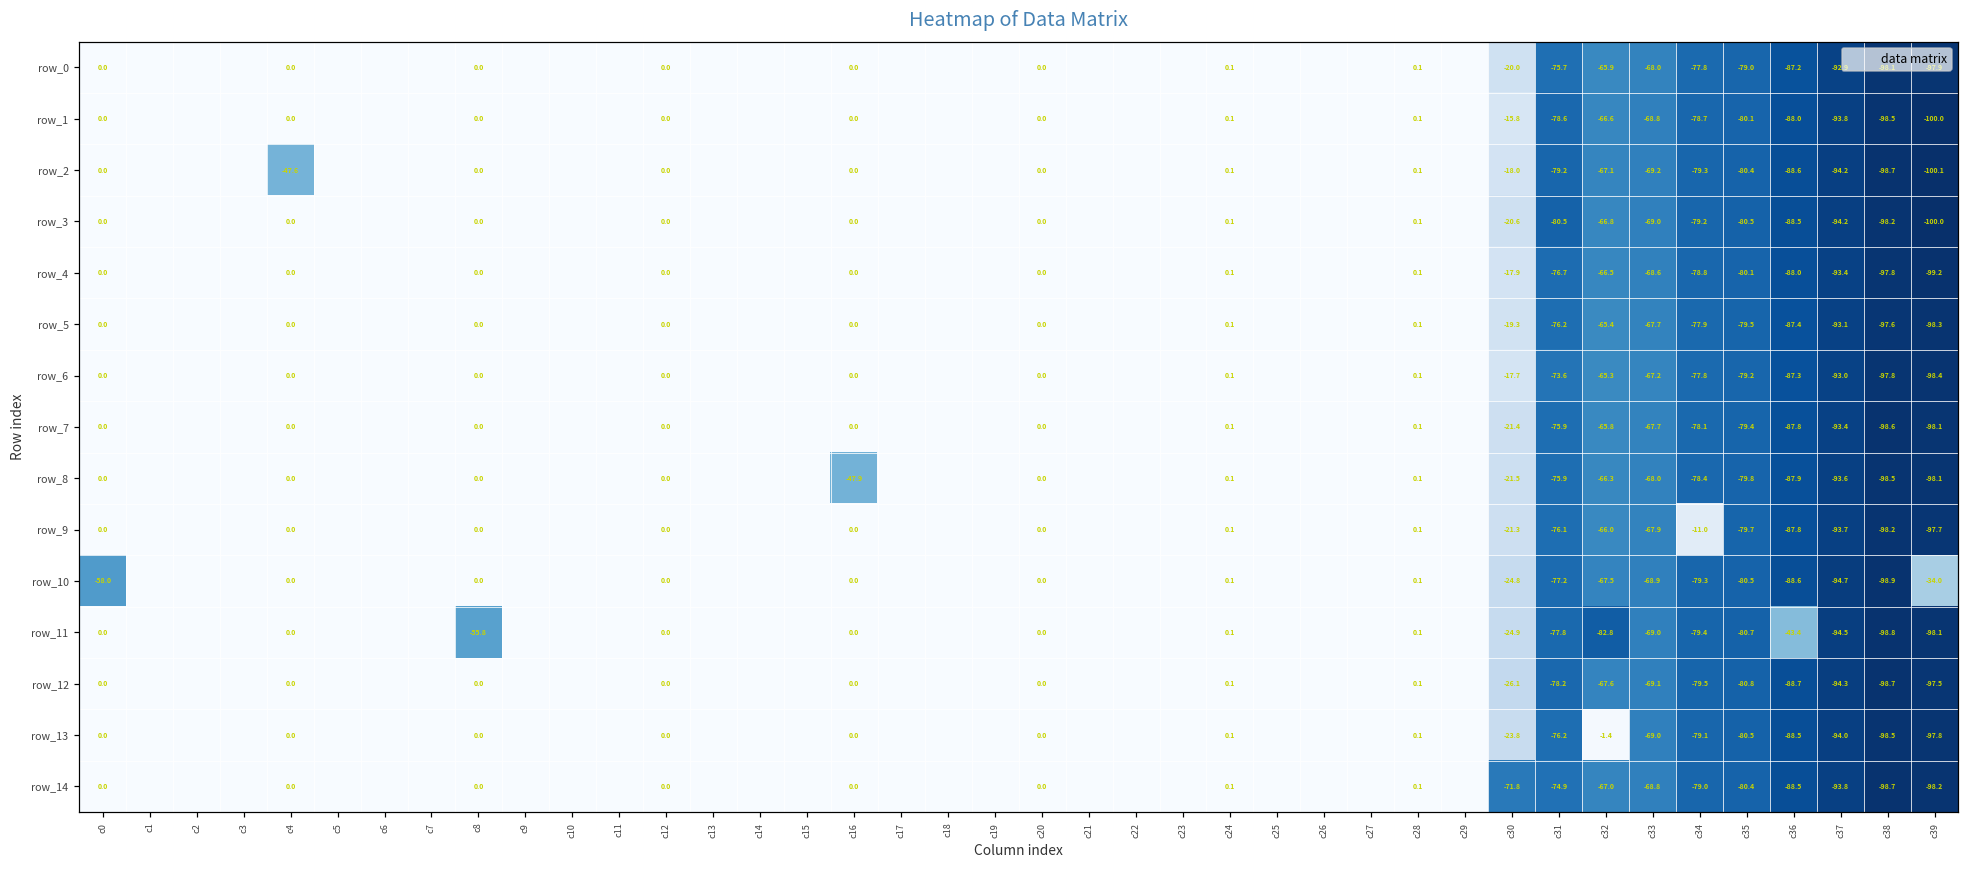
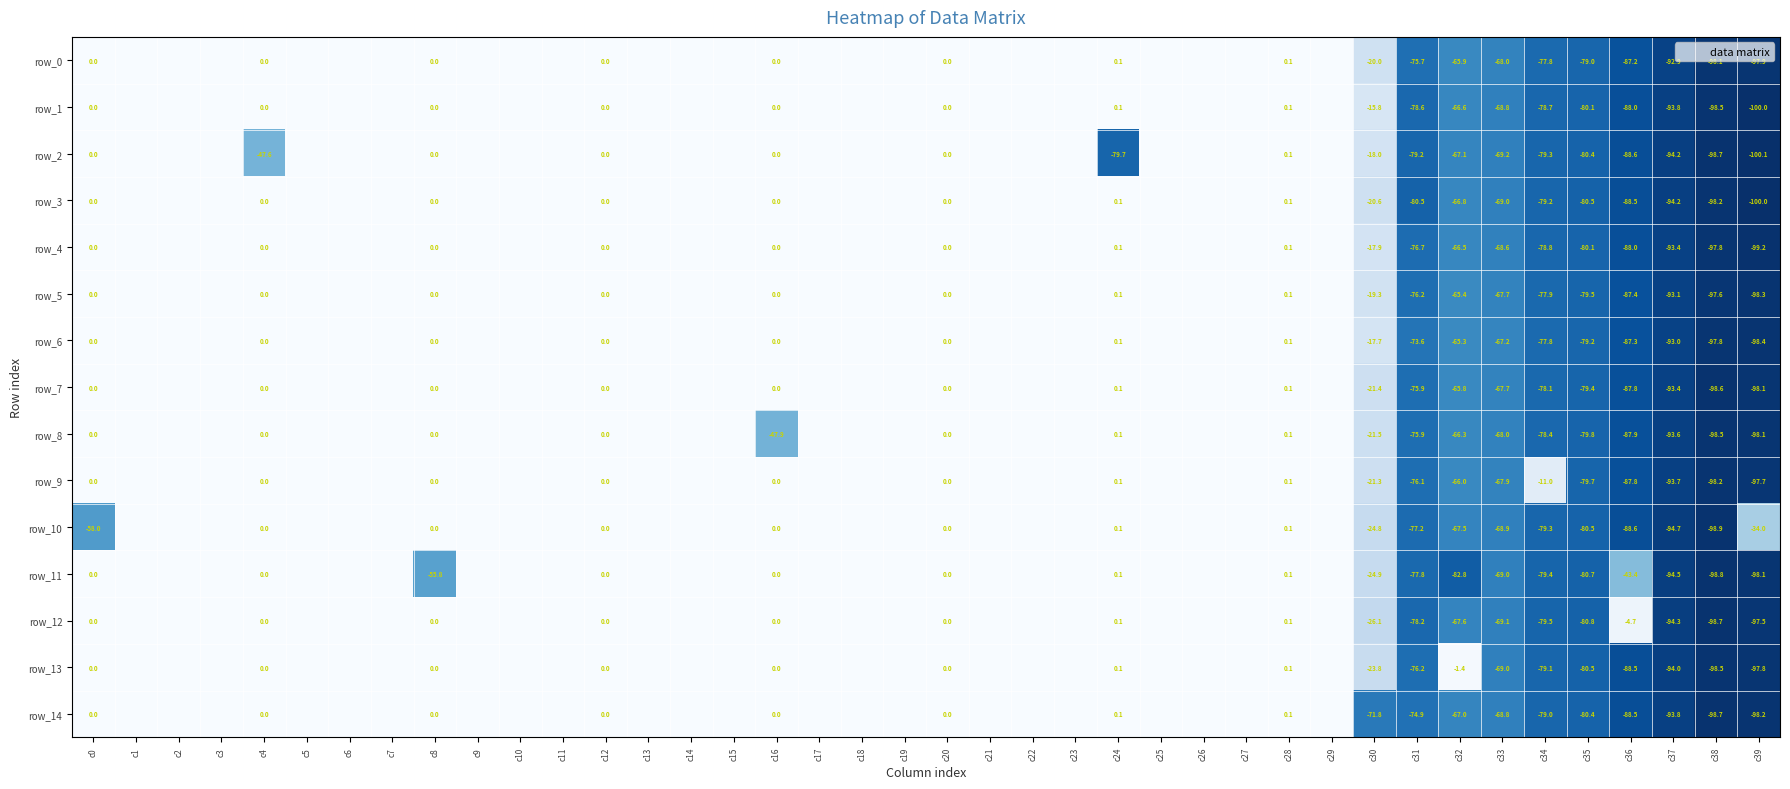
  {
    "row_2": {
      "c0": 0.0,
      "c4": -47.6,
      "c8": 0.0,
      "c12": 0.0,
      "c16": 0.0,
      "c20": 0.0,
-     "c24": 0.1,
+     "c24": -79.7,
      "c28": 0.1,
      "c30": -18.0,
      "c31": -79.2,
      "c32": -67.1,
      "c33": -69.2,
      "c34": -79.3,
      "c35": -80.4,
      "c36": -88.6,
      "c37": -94.2,
      "c38": -98.7,
      "c39": -100.1
    },
    "row_12": {
      "c0": 0.0,
      "c4": 0.0,
      "c8": 0.0,
      "c12": 0.0,
      "c16": 0.0,
      "c20": 0.0,
      "c24": 0.1,
      "c28": 0.1,
      "c30": -26.1,
      "c31": -78.2,
      "c32": -67.6,
      "c33": -69.1,
      "c34": -79.5,
      "c35": -80.8,
-     "c36": -88.7,
+     "c36": -4.7,
      "c37": -94.3,
      "c38": -98.7,
      "c39": -97.5
    }
  }
